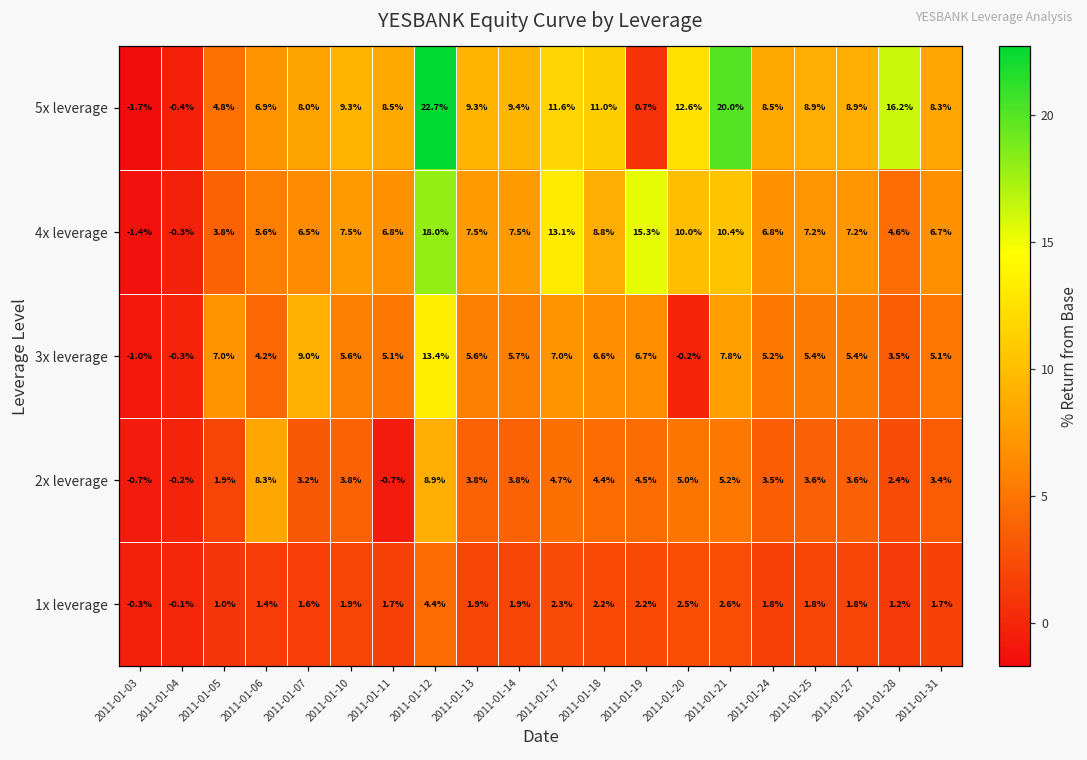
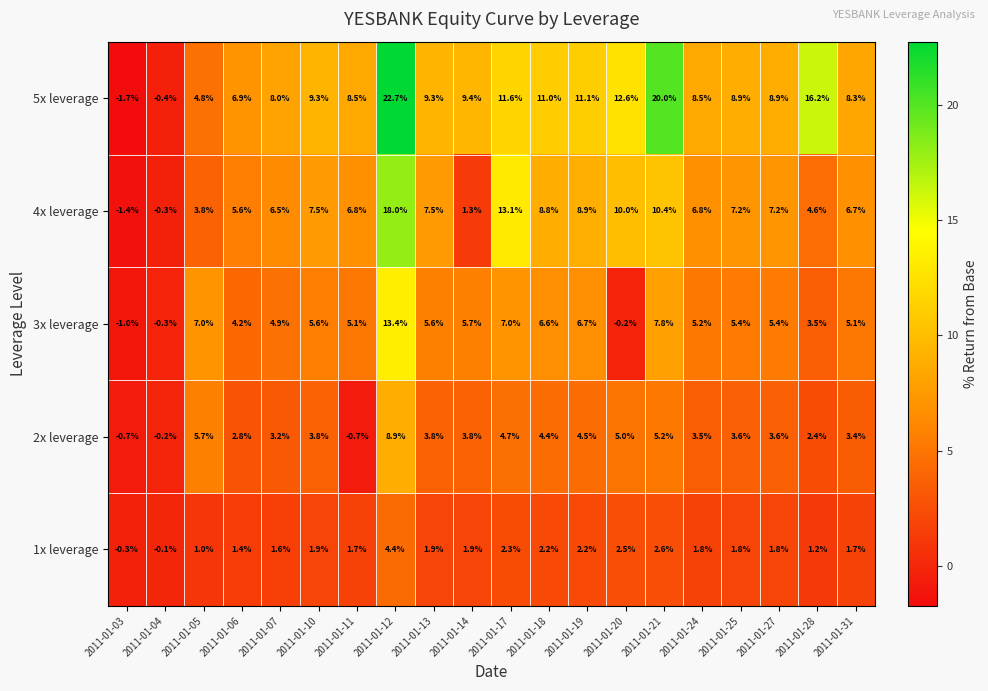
  {
    "5x leverage": {
      "2011-01-03": "-1.7%",
      "2011-01-04": "-0.4%",
      "2011-01-05": "4.8%",
      "2011-01-06": "6.9%",
      "2011-01-07": "8.0%",
      "2011-01-10": "9.3%",
      "2011-01-11": "8.5%",
      "2011-01-12": "22.7%",
      "2011-01-13": "9.3%",
      "2011-01-14": "9.4%",
      "2011-01-17": "11.6%",
      "2011-01-18": "11.0%",
-     "2011-01-19": "0.7%",
+     "2011-01-19": "11.1%",
      "2011-01-20": "12.6%",
      "2011-01-21": "20.0%",
      "2011-01-24": "8.5%",
      "2011-01-25": "8.9%",
      "2011-01-27": "8.9%",
      "2011-01-28": "16.2%",
      "2011-01-31": "8.3%"
    },
    "4x leverage": {
      "2011-01-03": "-1.4%",
      "2011-01-04": "-0.3%",
      "2011-01-05": "3.8%",
      "2011-01-06": "5.6%",
      "2011-01-07": "6.5%",
      "2011-01-10": "7.5%",
      "2011-01-11": "6.8%",
      "2011-01-12": "18.0%",
      "2011-01-13": "7.5%",
-     "2011-01-14": "7.5%",
+     "2011-01-14": "1.3%",
      "2011-01-17": "13.1%",
      "2011-01-18": "8.8%",
-     "2011-01-19": "15.3%",
+     "2011-01-19": "8.9%",
      "2011-01-20": "10.0%",
      "2011-01-21": "10.4%",
      "2011-01-24": "6.8%",
      "2011-01-25": "7.2%",
      "2011-01-27": "7.2%",
      "2011-01-28": "4.6%",
      "2011-01-31": "6.7%"
    },
    "3x leverage": {
      "2011-01-03": "-1.0%",
      "2011-01-04": "-0.3%",
      "2011-01-05": "7.0%",
      "2011-01-06": "4.2%",
-     "2011-01-07": "9.0%",
+     "2011-01-07": "4.9%",
      "2011-01-10": "5.6%",
      "2011-01-11": "5.1%",
      "2011-01-12": "13.4%",
      "2011-01-13": "5.6%",
      "2011-01-14": "5.7%",
      "2011-01-17": "7.0%",
      "2011-01-18": "6.6%",
      "2011-01-19": "6.7%",
      "2011-01-20": "-0.2%",
      "2011-01-21": "7.8%",
      "2011-01-24": "5.2%",
      "2011-01-25": "5.4%",
      "2011-01-27": "5.4%",
      "2011-01-28": "3.5%",
      "2011-01-31": "5.1%"
    },
    "2x leverage": {
      "2011-01-03": "-0.7%",
      "2011-01-04": "-0.2%",
-     "2011-01-05": "1.9%",
-     "2011-01-06": "8.3%",
+     "2011-01-05": "5.7%",
+     "2011-01-06": "2.8%",
      "2011-01-07": "3.2%",
      "2011-01-10": "3.8%",
      "2011-01-11": "-0.7%",
      "2011-01-12": "8.9%",
      "2011-01-13": "3.8%",
      "2011-01-14": "3.8%",
      "2011-01-17": "4.7%",
      "2011-01-18": "4.4%",
      "2011-01-19": "4.5%",
      "2011-01-20": "5.0%",
      "2011-01-21": "5.2%",
      "2011-01-24": "3.5%",
      "2011-01-25": "3.6%",
      "2011-01-27": "3.6%",
      "2011-01-28": "2.4%",
      "2011-01-31": "3.4%"
    },
    "1x leverage": {
      "2011-01-03": "-0.3%",
      "2011-01-04": "-0.1%",
      "2011-01-05": "1.0%",
      "2011-01-06": "1.4%",
      "2011-01-07": "1.6%",
      "2011-01-10": "1.9%",
      "2011-01-11": "1.7%",
      "2011-01-12": "4.4%",
      "2011-01-13": "1.9%",
      "2011-01-14": "1.9%",
      "2011-01-17": "2.3%",
      "2011-01-18": "2.2%",
      "2011-01-19": "2.2%",
      "2011-01-20": "2.5%",
      "2011-01-21": "2.6%",
      "2011-01-24": "1.8%",
      "2011-01-25": "1.8%",
      "2011-01-27": "1.8%",
      "2011-01-28": "1.2%",
      "2011-01-31": "1.7%"
    }
  }
